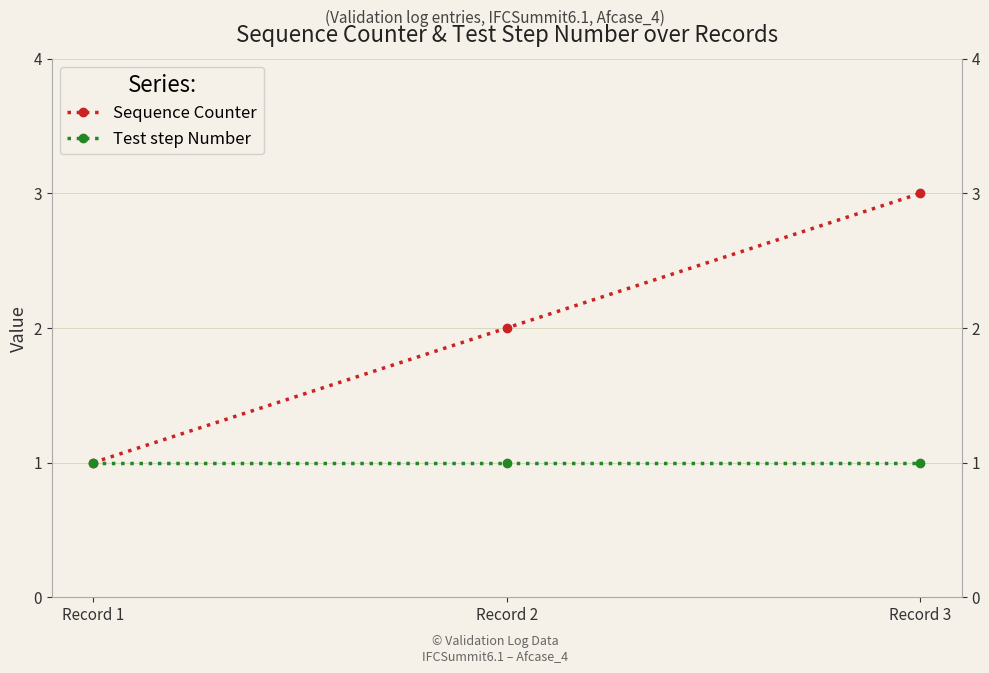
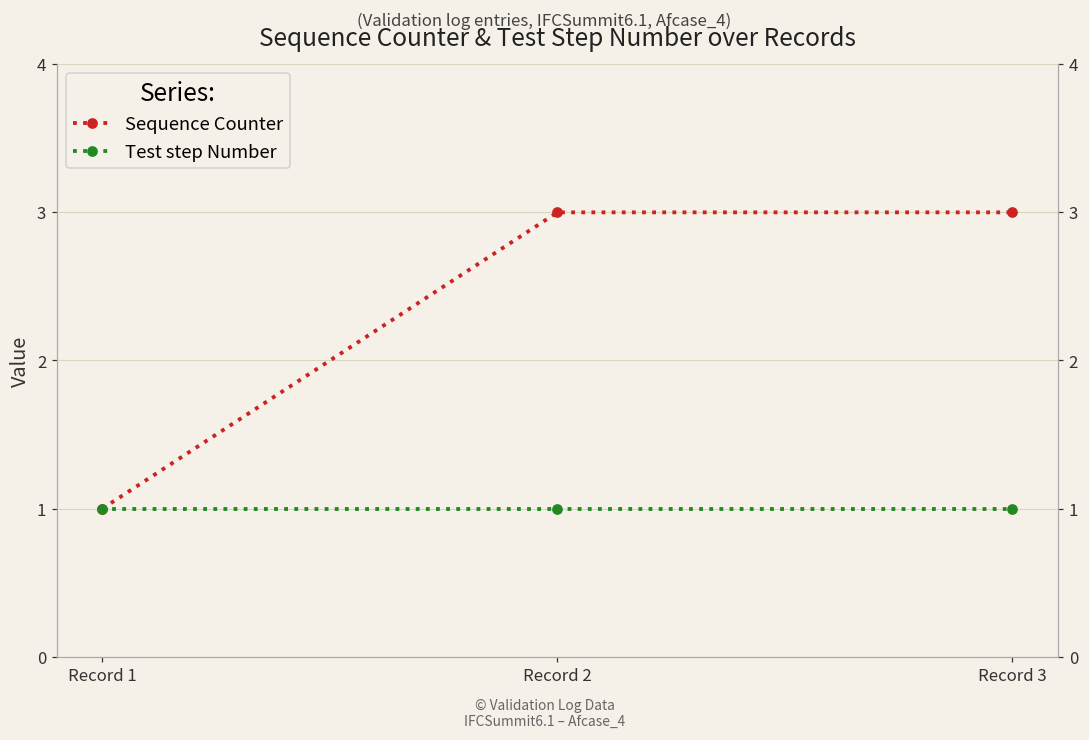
  {
    "Sequence Counter": {
-     "Record 2": 2,
+     "Record 2": 3,
      "Record 3": 3
    },
    "Test step Number": {
      "Record 2": 1,
      "Record 3": 1
    }
  }
